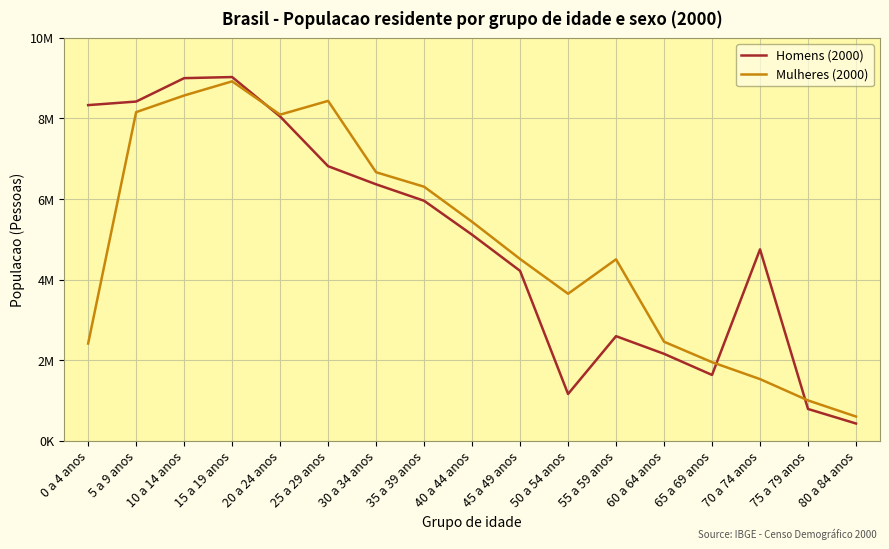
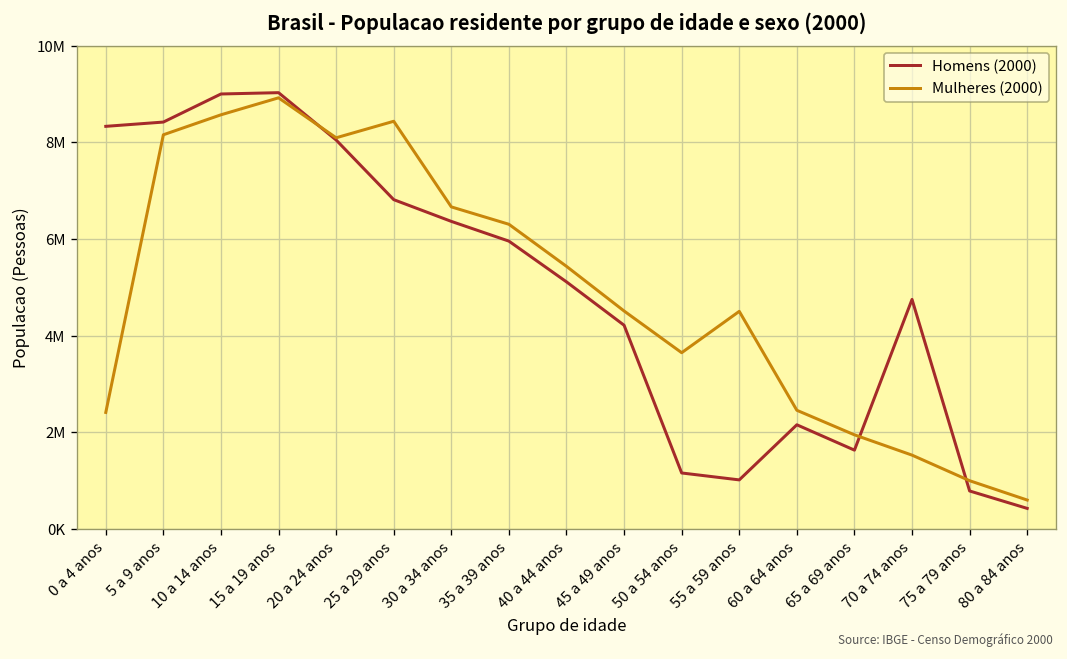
  {
    "Homens (2000)": {
      "0 a 4 anos": 8300000,
      "5 a 9 anos": 8400000,
      "10 a 14 anos": 9000000,
      "15 a 19 anos": 9000000,
      "25 a 29 anos": 6800000,
      "30 a 34 anos": 6400000,
      "35 a 39 anos": 6000000,
      "40 a 44 anos": 5100000,
      "45 a 49 anos": 4200000,
      "50 a 54 anos": 1200000,
-     "55 a 59 anos": 2600000,
+     "55 a 59 anos": 1000000,
      "60 a 64 anos": 2200000,
      "65 a 69 anos": 1600000,
      "70 a 74 anos": 4700000,
      "75 a 79 anos": 800000,
      "80 a 84 anos": 400000
    },
    "Mulheres (2000)": {
      "0 a 4 anos": 2400000,
      "5 a 9 anos": 8200000,
      "10 a 14 anos": 8600000,
      "15 a 19 anos": 8900000,
      "25 a 29 anos": 8400000,
      "30 a 34 anos": 6700000,
      "35 a 39 anos": 6300000,
      "40 a 44 anos": 5400000,
      "45 a 49 anos": 4500000,
      "50 a 54 anos": 3600000,
      "55 a 59 anos": 4500000,
      "60 a 64 anos": 2500000,
      "65 a 69 anos": 1900000,
      "70 a 74 anos": 1500000,
      "75 a 79 anos": 1000000,
      "80 a 84 anos": 600000
    }
  }
